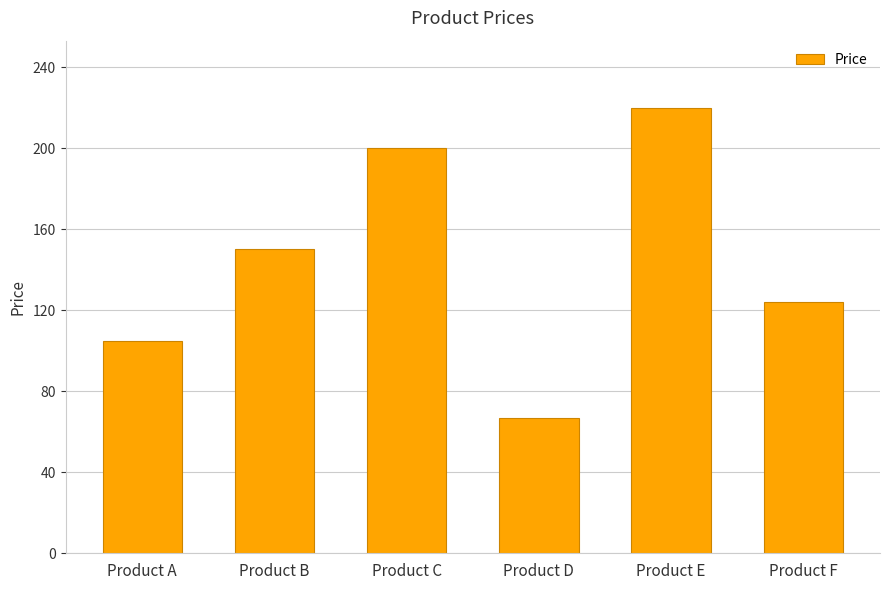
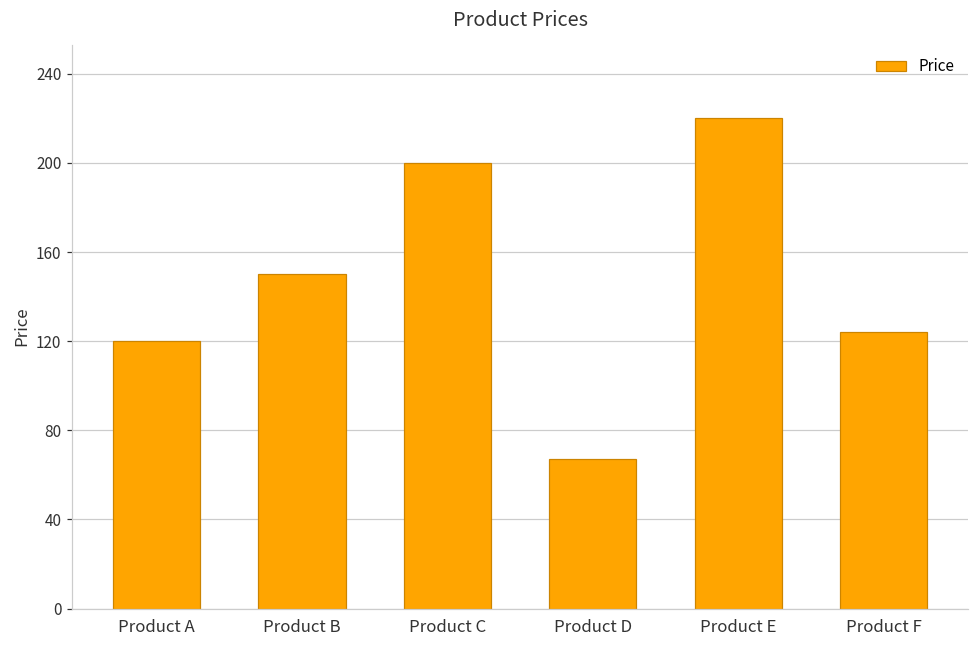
  {
-   "Product A": 105,
+   "Product A": 120,
    "Product B": 150,
    "Product C": 200,
    "Product D": 67,
    "Product E": 220,
    "Product F": 124
  }
